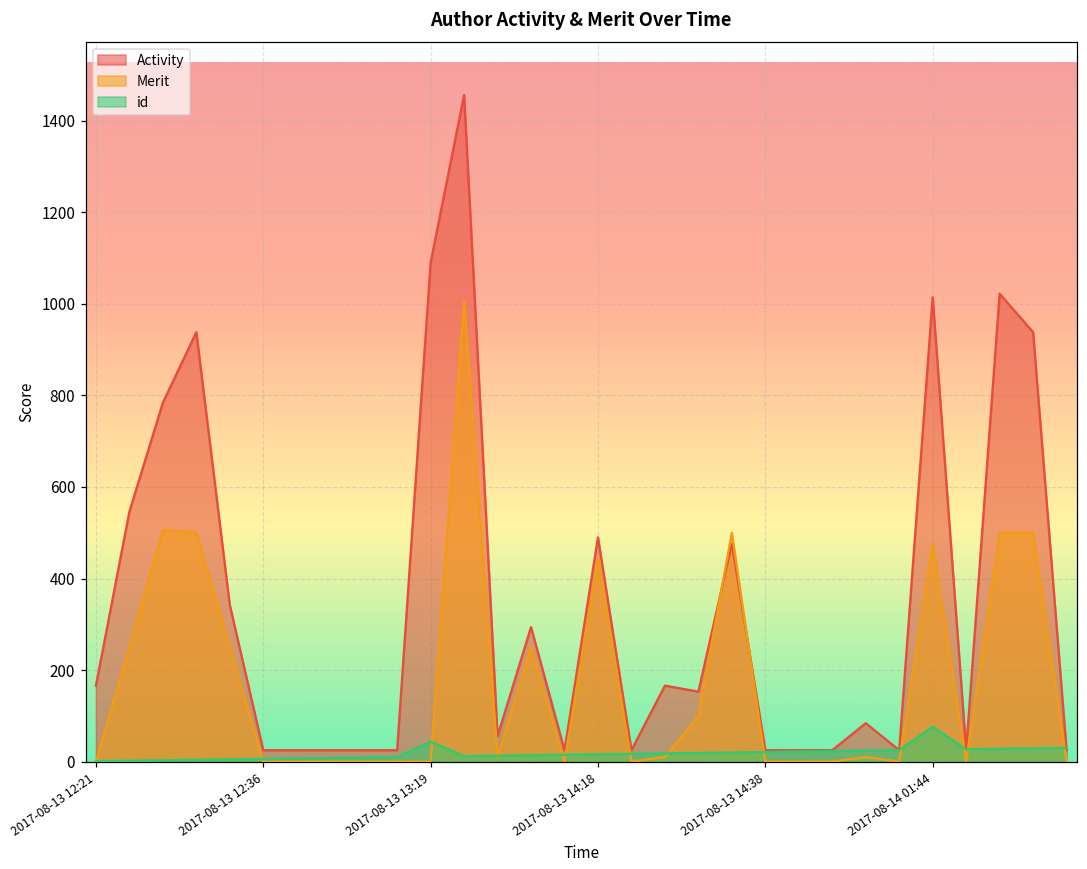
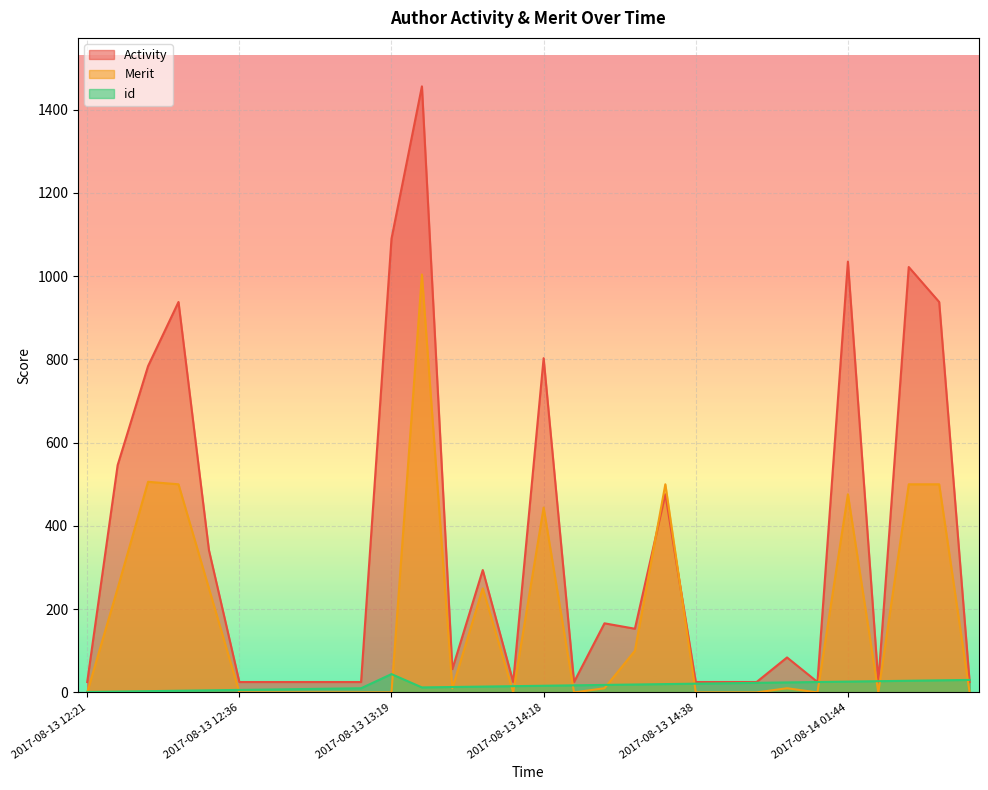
  {
    "Activity": {
-     "2017-08-13 12:21": 170,
+     "2017-08-13 12:21": 30,
      "2017-08-13 13:19": 1090,
-     "2017-08-13 14:18": 490,
-     "2017-08-14 01:44": 1010
+     "2017-08-13 14:18": 800,
+     "2017-08-14 01:44": 1040
    },
    "Merit": {
      "2017-08-13 13:19": 0,
      "2017-08-13 14:18": 440,
      "2017-08-13 14:38": 0,
      "2017-08-14 01:44": 480
    },
    "id": {
      "2017-08-13 13:19": 40,
      "2017-08-13 14:18": 20,
-     "2017-08-14 01:44": 80
+     "2017-08-14 01:44": 30
    }
  }
